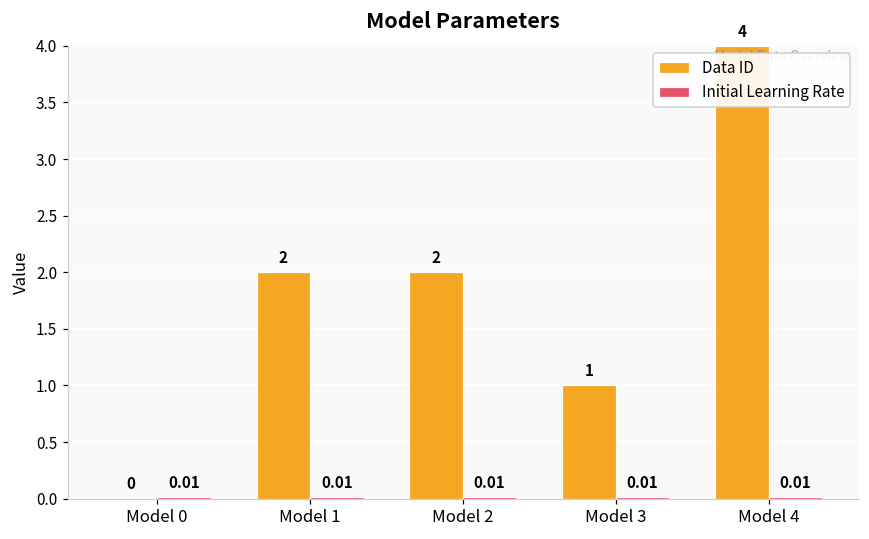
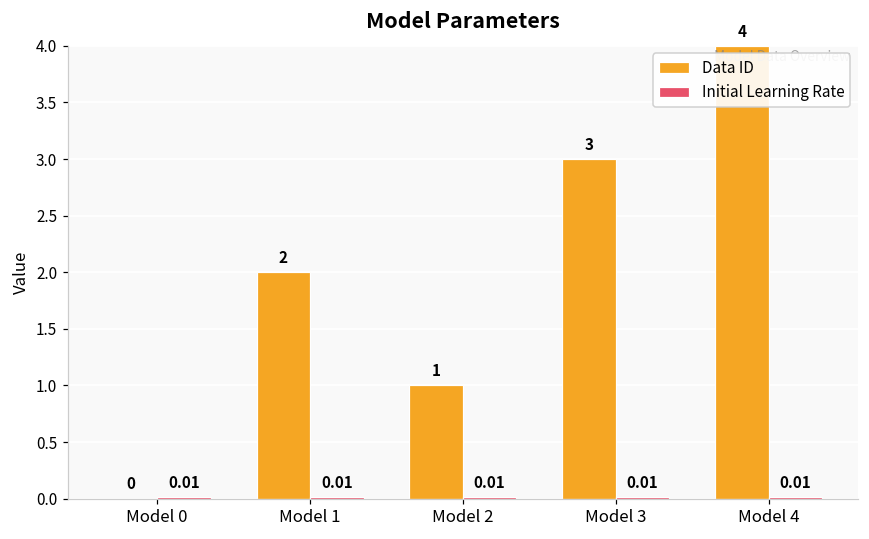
  {
    "Data ID": {
      "Model 0": 0,
      "Model 1": 2,
-     "Model 2": 2,
-     "Model 3": 1,
+     "Model 2": 1,
+     "Model 3": 3,
      "Model 4": 4
    },
    "Initial Learning Rate": {
      "Model 0": 0.01,
      "Model 1": 0.01,
      "Model 2": 0.01,
      "Model 3": 0.01,
      "Model 4": 0.01
    }
  }
